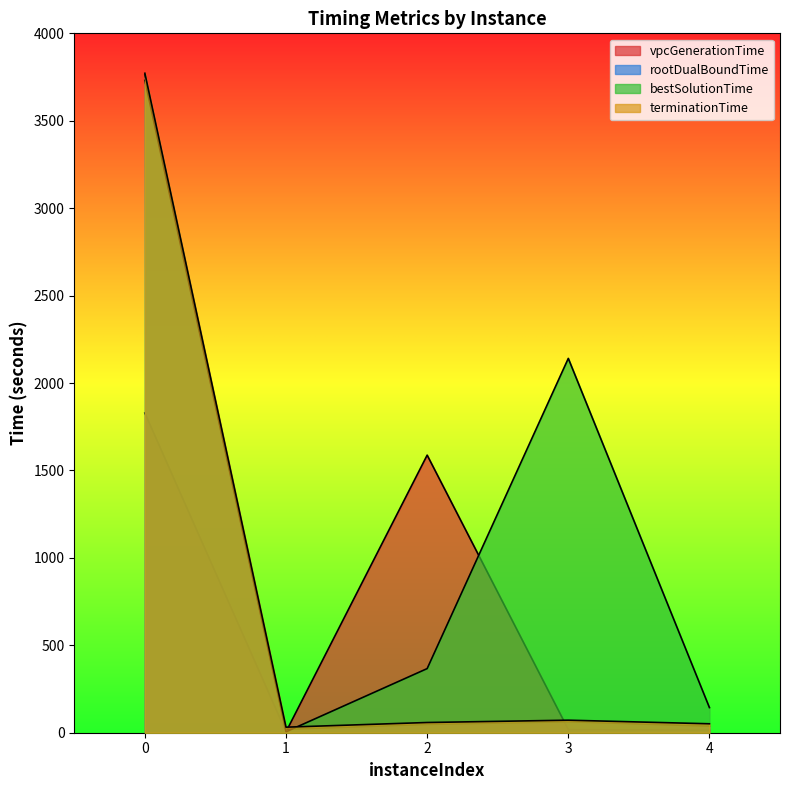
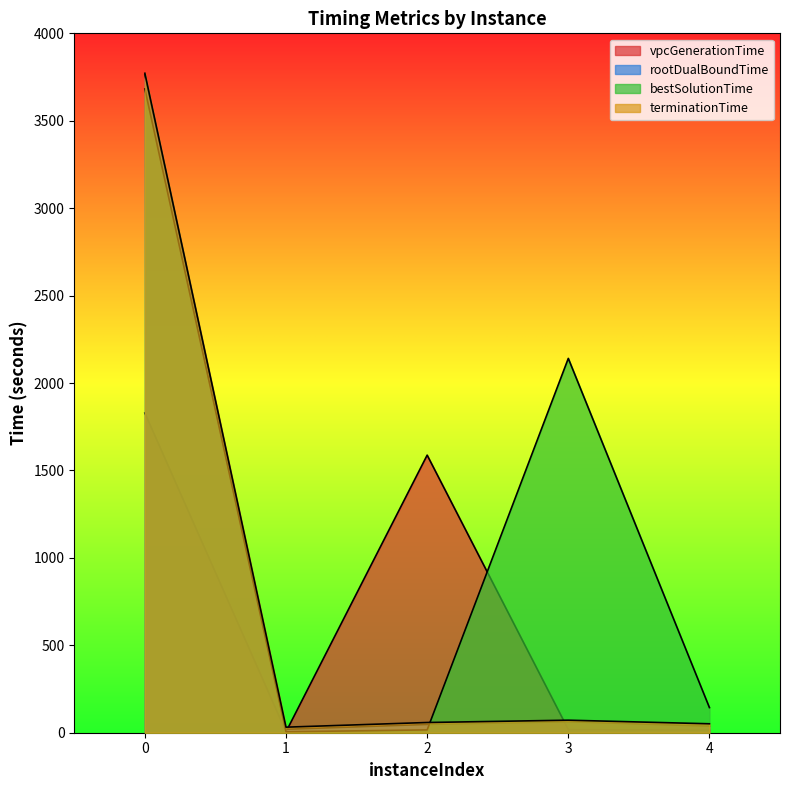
  {
    "vpcGenerationTime": {
      "0": 1830,
      "2": 1590,
      "3": 20,
      "4": 10
    },
    "bestSolutionTime": {
-     "0": 3730,
-     "2": 370,
+     "0": 3680,
+     "2": 20,
      "3": 2140,
      "4": 140
    }
  }
